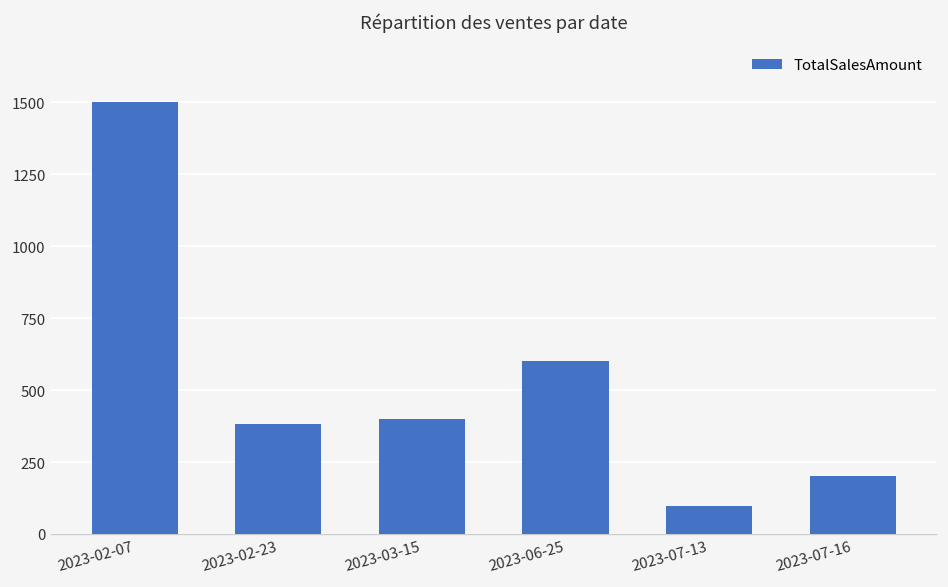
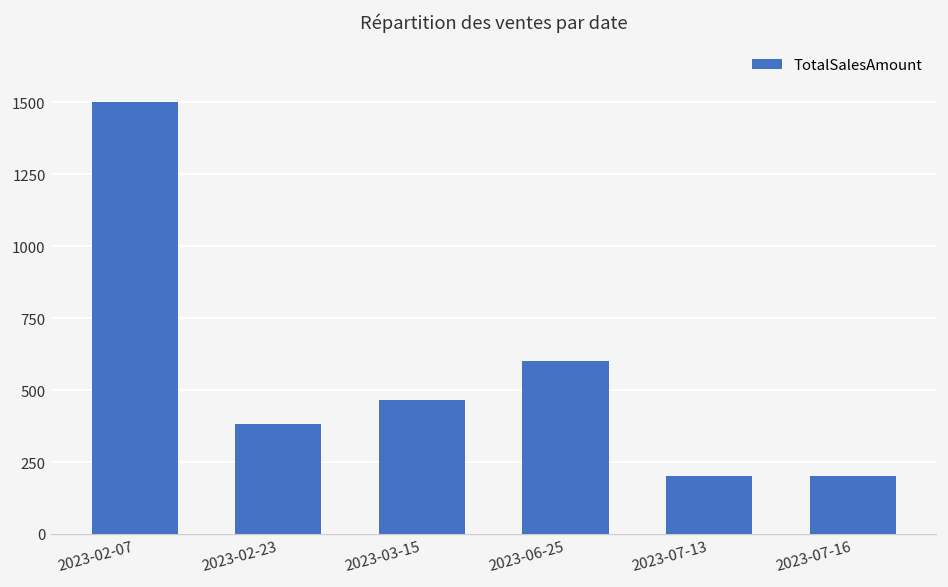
  {
    "2023-02-07": 1500,
    "2023-02-23": 380,
-   "2023-03-15": 400,
+   "2023-03-15": 470,
    "2023-06-25": 600,
-   "2023-07-13": 100,
+   "2023-07-13": 200,
    "2023-07-16": 200
  }
